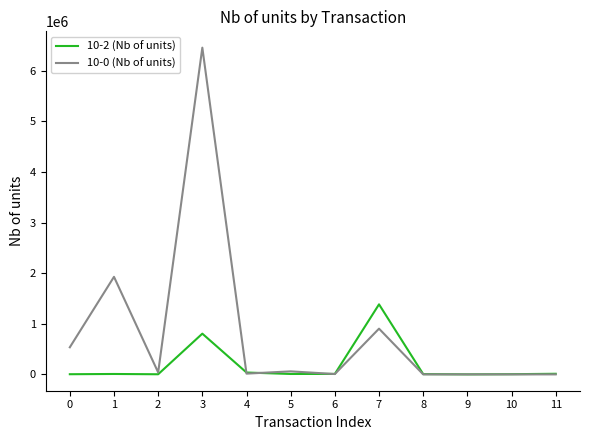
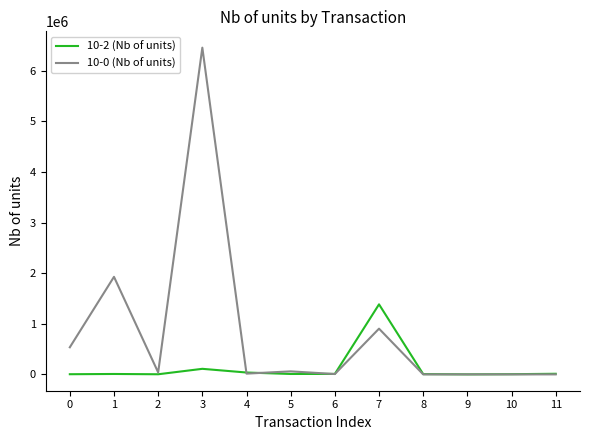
  {
    "10-2 (Nb of units)": {
      "0": 0,
      "1": 0,
-     "3": 800000,
+     "3": 100000,
      "5": 0,
      "7": 1400000
    },
    "10-0 (Nb of units)": {
      "0": 500000,
      "1": 1900000,
      "3": 6500000,
      "5": 100000,
      "7": 900000
    }
  }
